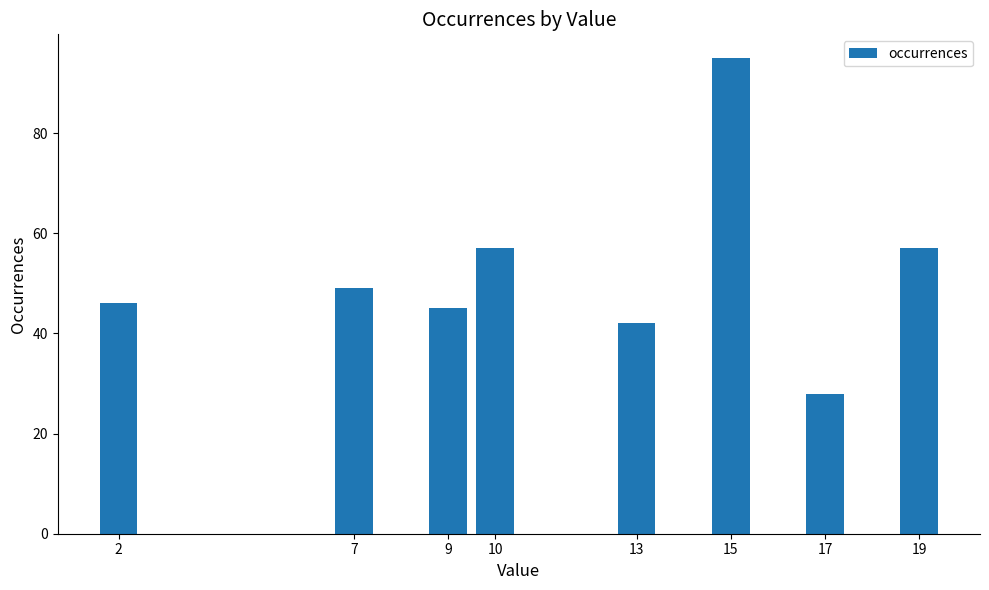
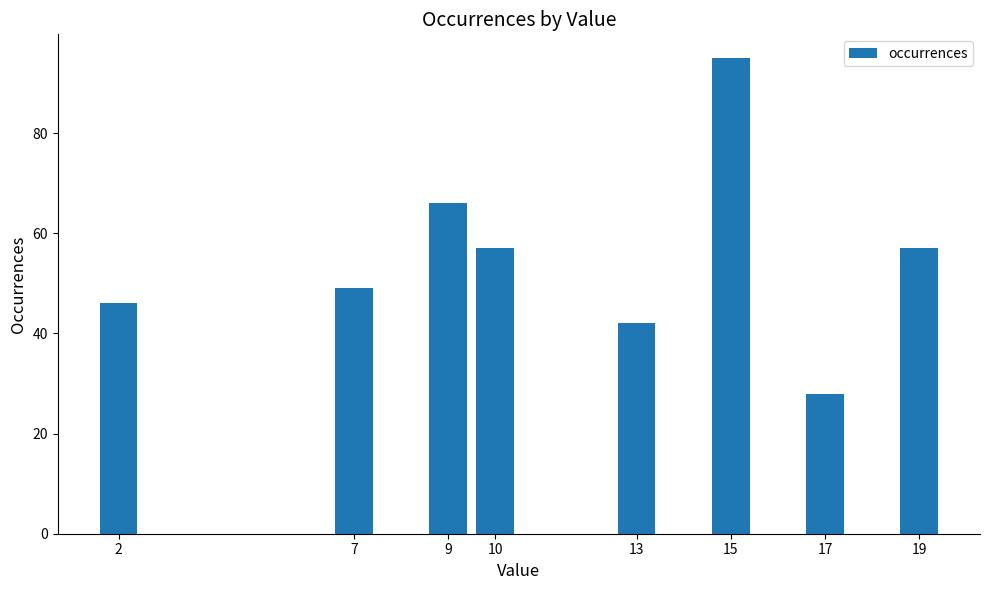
  {
    "2": 46,
    "7": 49,
-   "9": 45,
+   "9": 66,
    "10": 57,
    "13": 42,
    "15": 95,
    "17": 28,
    "19": 57
  }
